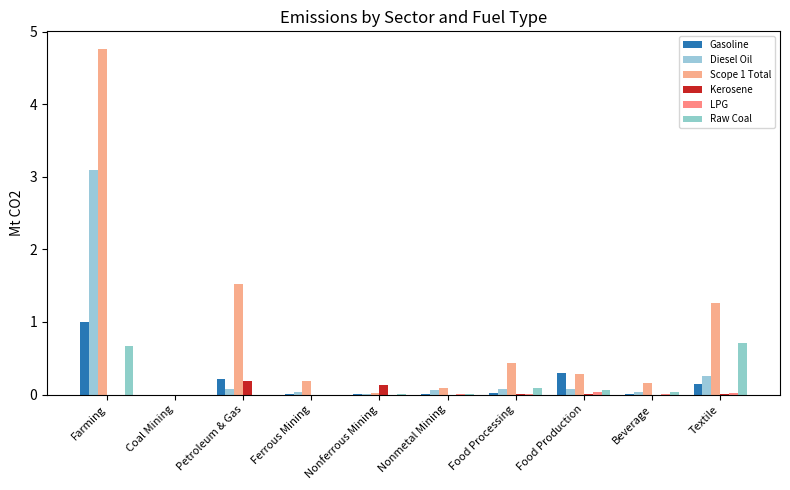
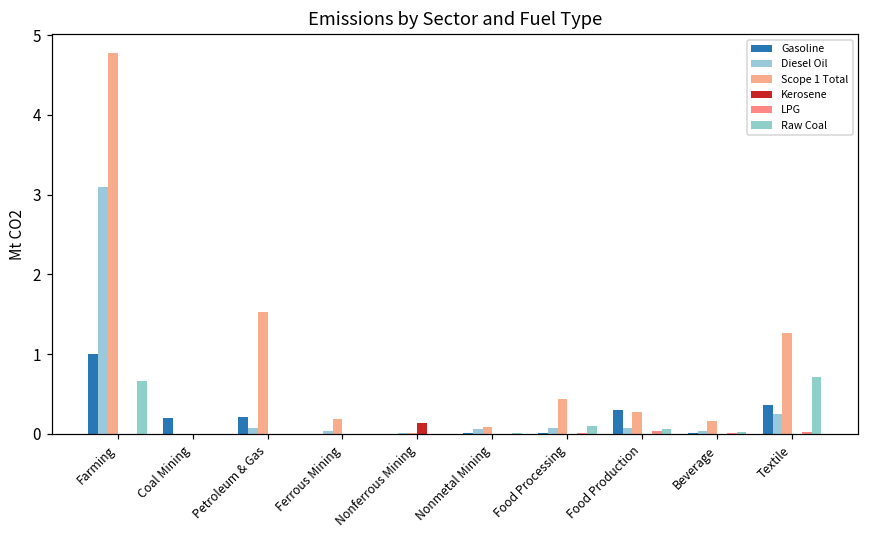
  {
    "Gasoline": {
      "Farming": 1.0,
-     "Coal Mining": 0.0,
+     "Coal Mining": 0.2,
      "Petroleum & Gas": 0.2,
      "Food Production": 0.3,
-     "Textile": 0.1
+     "Textile": 0.4
    },
    "Kerosene": {
      "Farming": 0.0,
      "Coal Mining": 0.0,
-     "Petroleum & Gas": 0.2,
+     "Petroleum & Gas": 0.0,
      "Ferrous Mining": 0.0,
      "Nonferrous Mining": 0.1,
      "Nonmetal Mining": 0.0,
      "Beverage": 0.0
    }
  }
